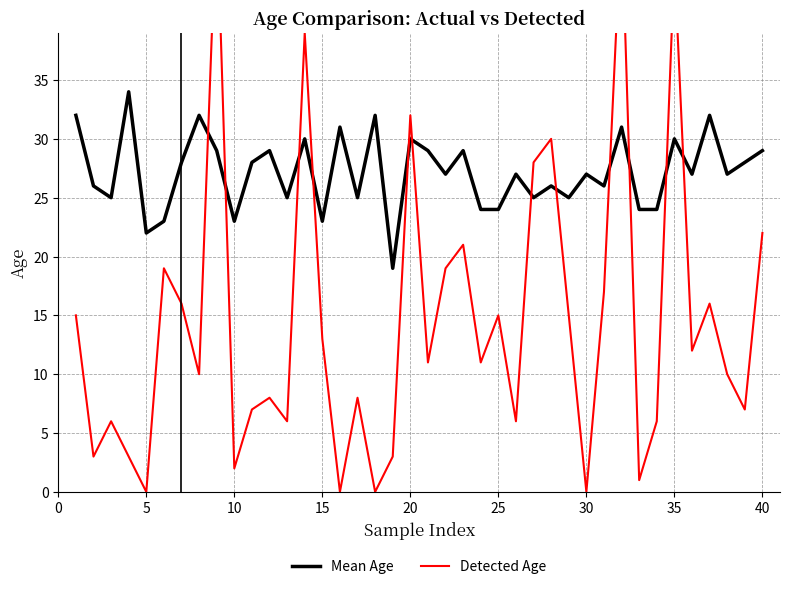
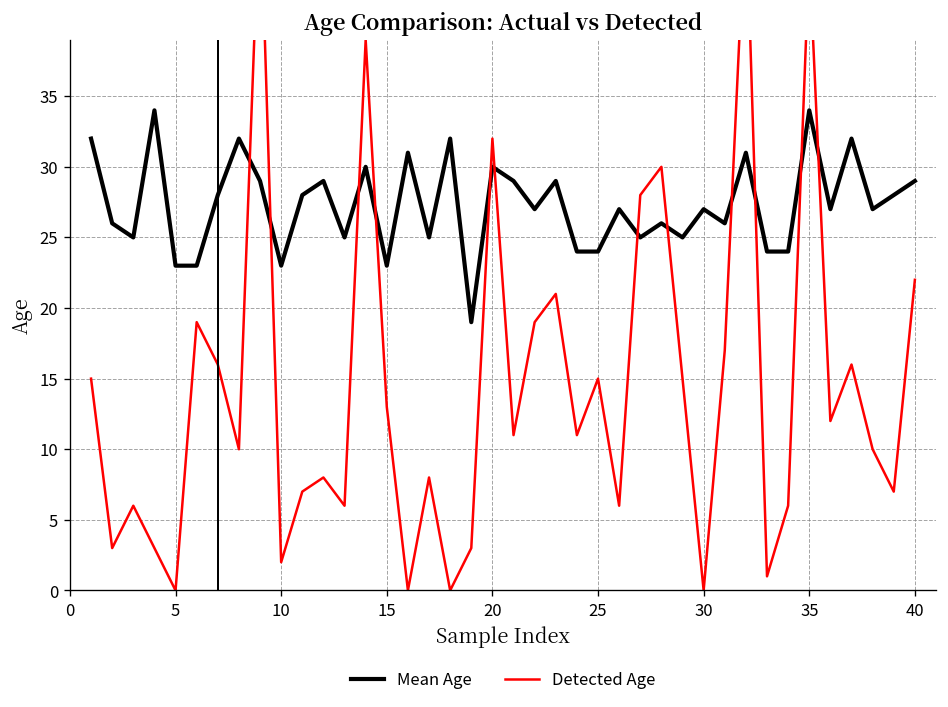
  {
    "Mean Age": {
-     "5": 22,
+     "5": 23,
      "10": 23,
      "15": 23,
      "20": 30,
      "25": 24,
      "30": 27,
-     "35": 30,
+     "35": 34,
      "40": 29
    },
    "Detected Age": {
      "5": 0,
      "10": 2,
      "15": 13,
      "20": 32,
      "25": 15,
      "30": 0,
      "40": 22
    }
  }
